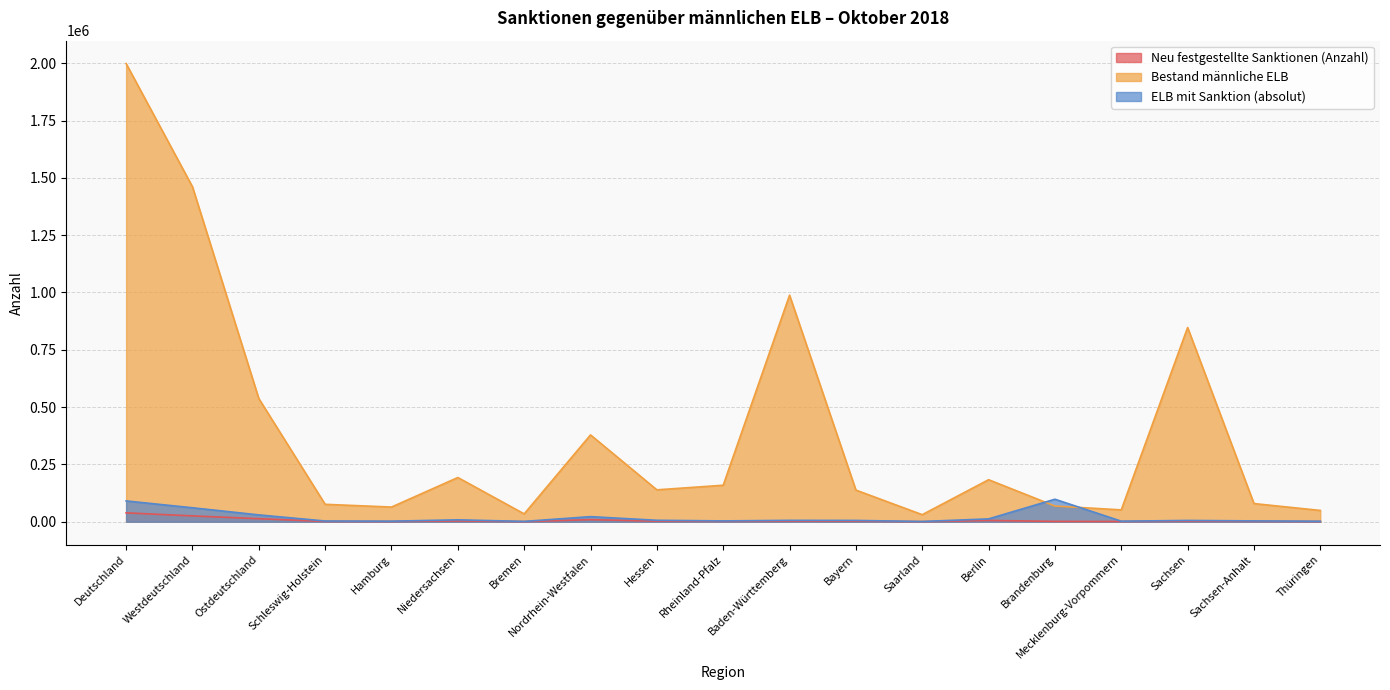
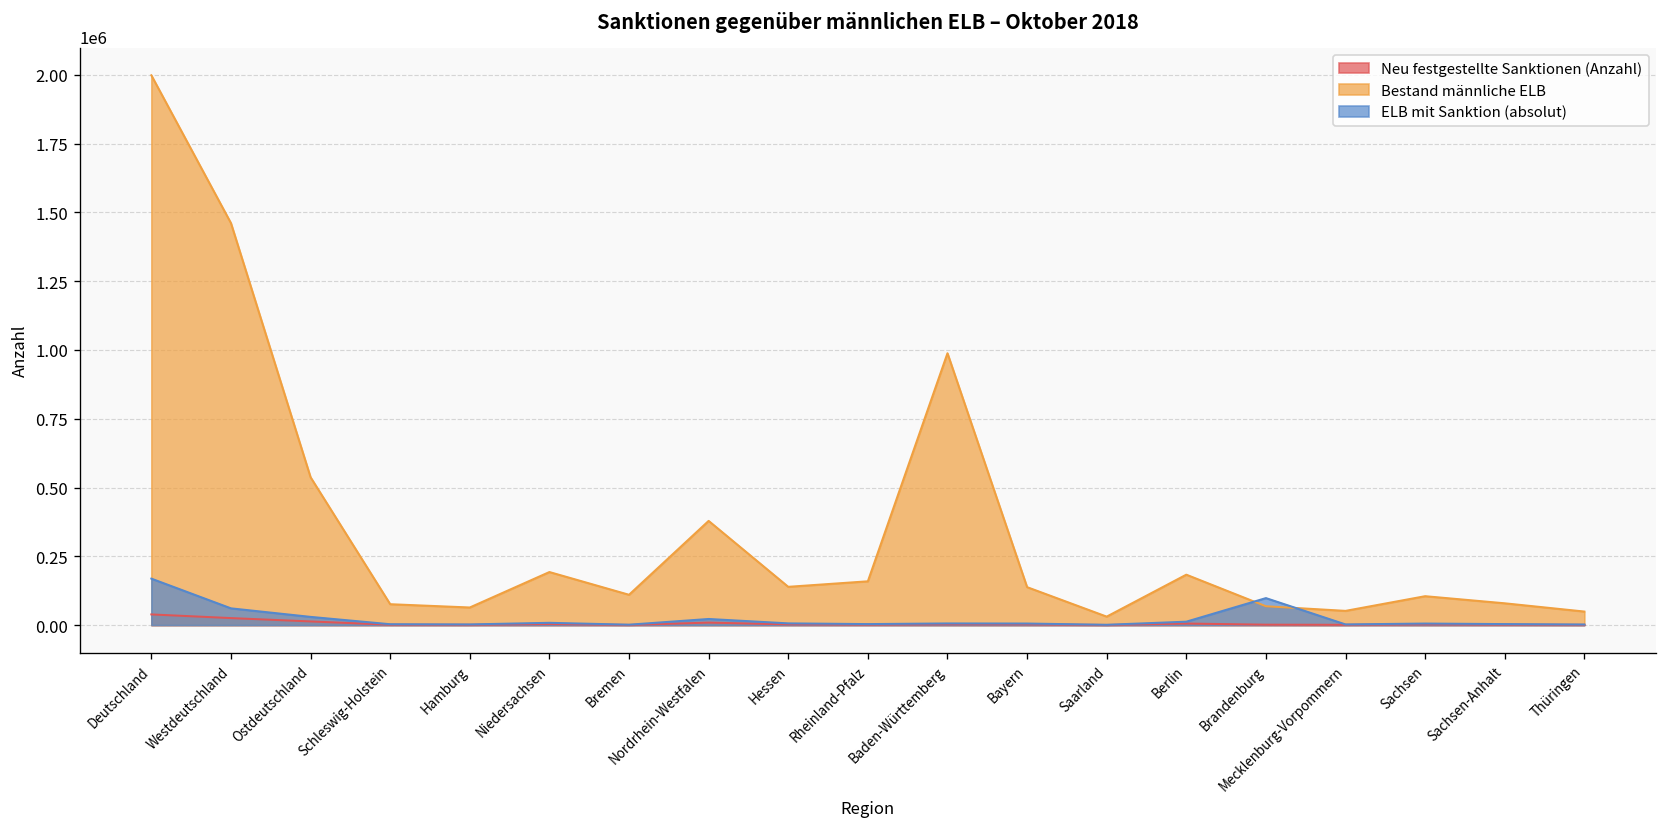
  {
    "Neu festgestellte Sanktionen (Anzahl)": {
      "Deutschland": 40000,
      "Westdeutschland": 30000,
      "Ostdeutschland": 10000,
      "Nordrhein-Westfalen": 10000,
      "Brandenburg": 0
    },
    "Bestand männliche ELB": {
      "Deutschland": 2000000,
      "Westdeutschland": 1460000,
      "Ostdeutschland": 540000,
      "Schleswig-Holstein": 80000,
      "Hamburg": 60000,
      "Niedersachsen": 190000,
-     "Bremen": 30000,
+     "Bremen": 110000,
      "Nordrhein-Westfalen": 380000,
      "Hessen": 140000,
      "Rheinland-Pfalz": 160000,
      "Baden-Württemberg": 990000,
      "Bayern": 140000,
      "Saarland": 30000,
      "Berlin": 180000,
      "Brandenburg": 70000,
      "Mecklenburg-Vorpommern": 50000,
-     "Sachsen": 850000,
+     "Sachsen": 110000,
      "Sachsen-Anhalt": 80000,
      "Thüringen": 50000
    },
    "ELB mit Sanktion (absolut)": {
-     "Deutschland": 90000,
+     "Deutschland": 170000,
      "Westdeutschland": 60000,
      "Ostdeutschland": 30000,
      "Nordrhein-Westfalen": 20000,
      "Brandenburg": 100000
    }
  }
